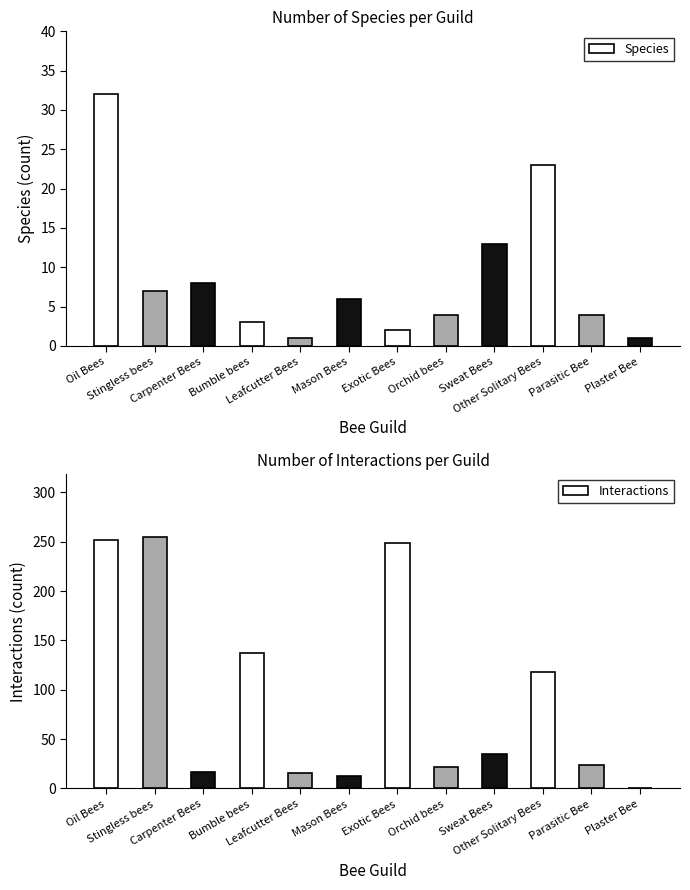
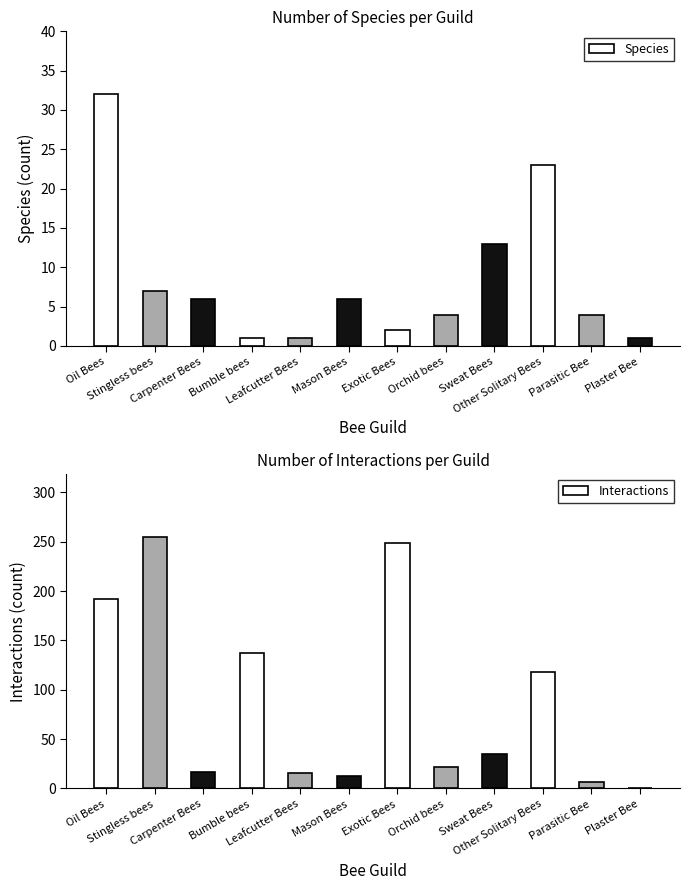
  {
    "Number of Species per Guild": {
      "Oil Bees": 32,
      "Stingless bees": 7,
-     "Carpenter Bees": 8,
-     "Bumble bees": 3,
+     "Carpenter Bees": 6,
+     "Bumble bees": 1,
      "Leafcutter Bees": 1,
      "Mason Bees": 6,
      "Exotic Bees": 2,
      "Orchid bees": 4,
      "Sweat Bees": 13,
      "Other Solitary Bees": 23,
      "Parasitic Bee": 4,
      "Plaster Bee": 1
    },
    "Number of Interactions per Guild": {
-     "Oil Bees": 250,
+     "Oil Bees": 190,
      "Stingless bees": 260,
      "Carpenter Bees": 20,
      "Bumble bees": 140,
      "Leafcutter Bees": 20,
      "Mason Bees": 10,
      "Exotic Bees": 250,
      "Orchid bees": 20,
      "Sweat Bees": 40,
      "Other Solitary Bees": 120,
-     "Parasitic Bee": 20
+     "Parasitic Bee": 10
    }
  }
